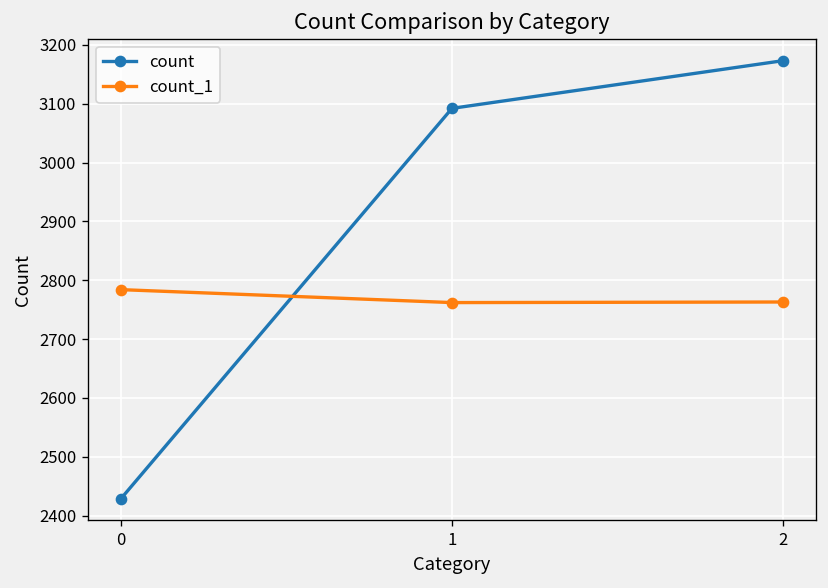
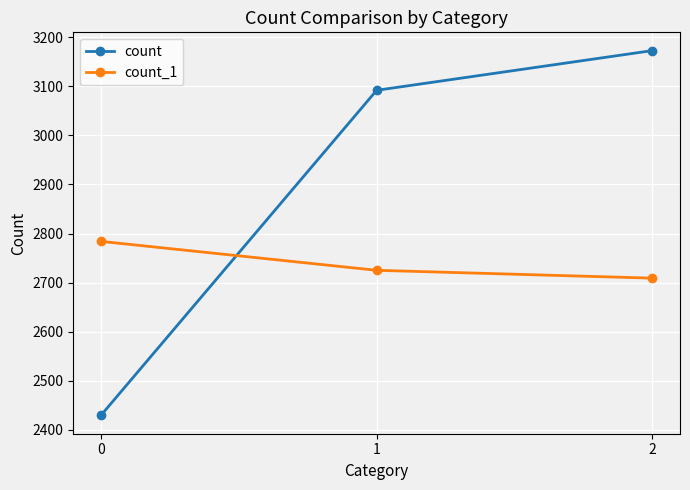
  {
    "count": {
      "0": 2430,
      "1": 3090,
      "2": 3170
    },
    "count_1": {
      "0": 2780,
-     "1": 2760,
-     "2": 2760
+     "1": 2730,
+     "2": 2710
    }
  }
